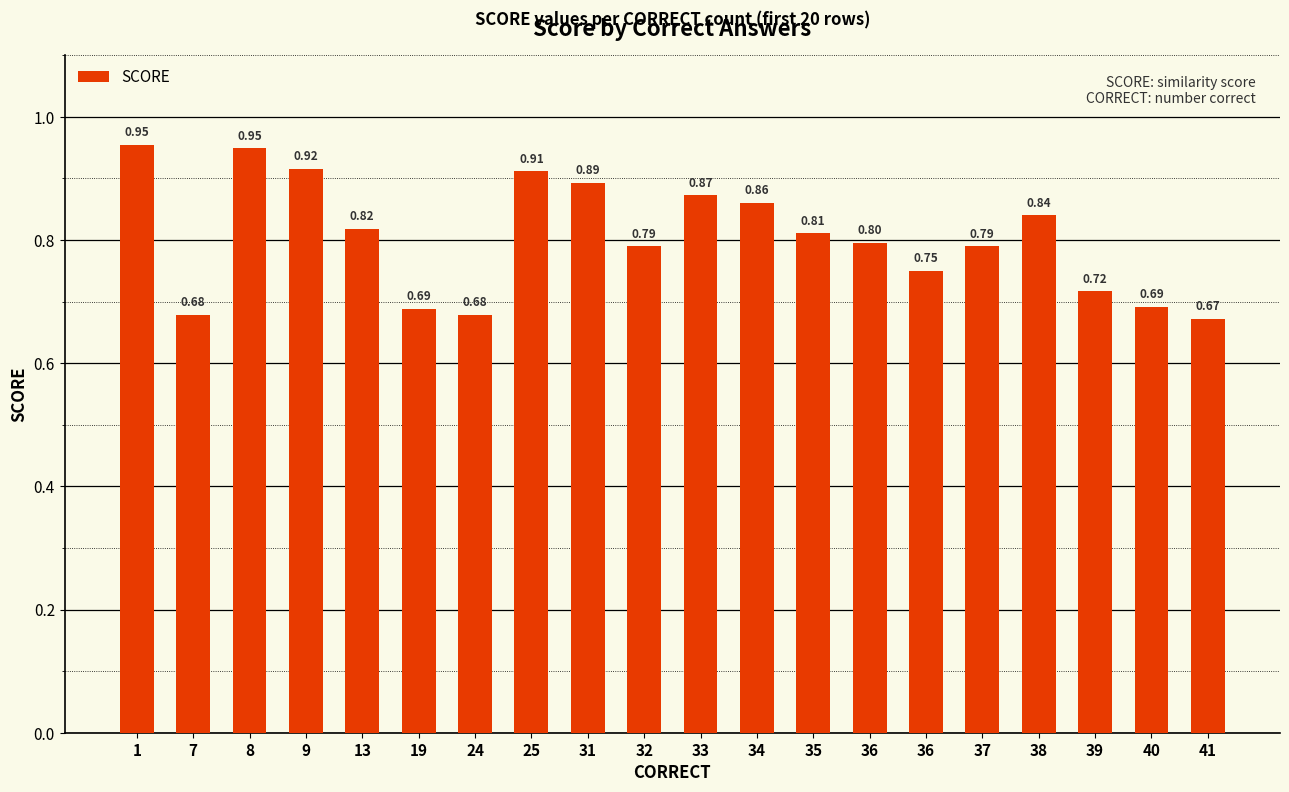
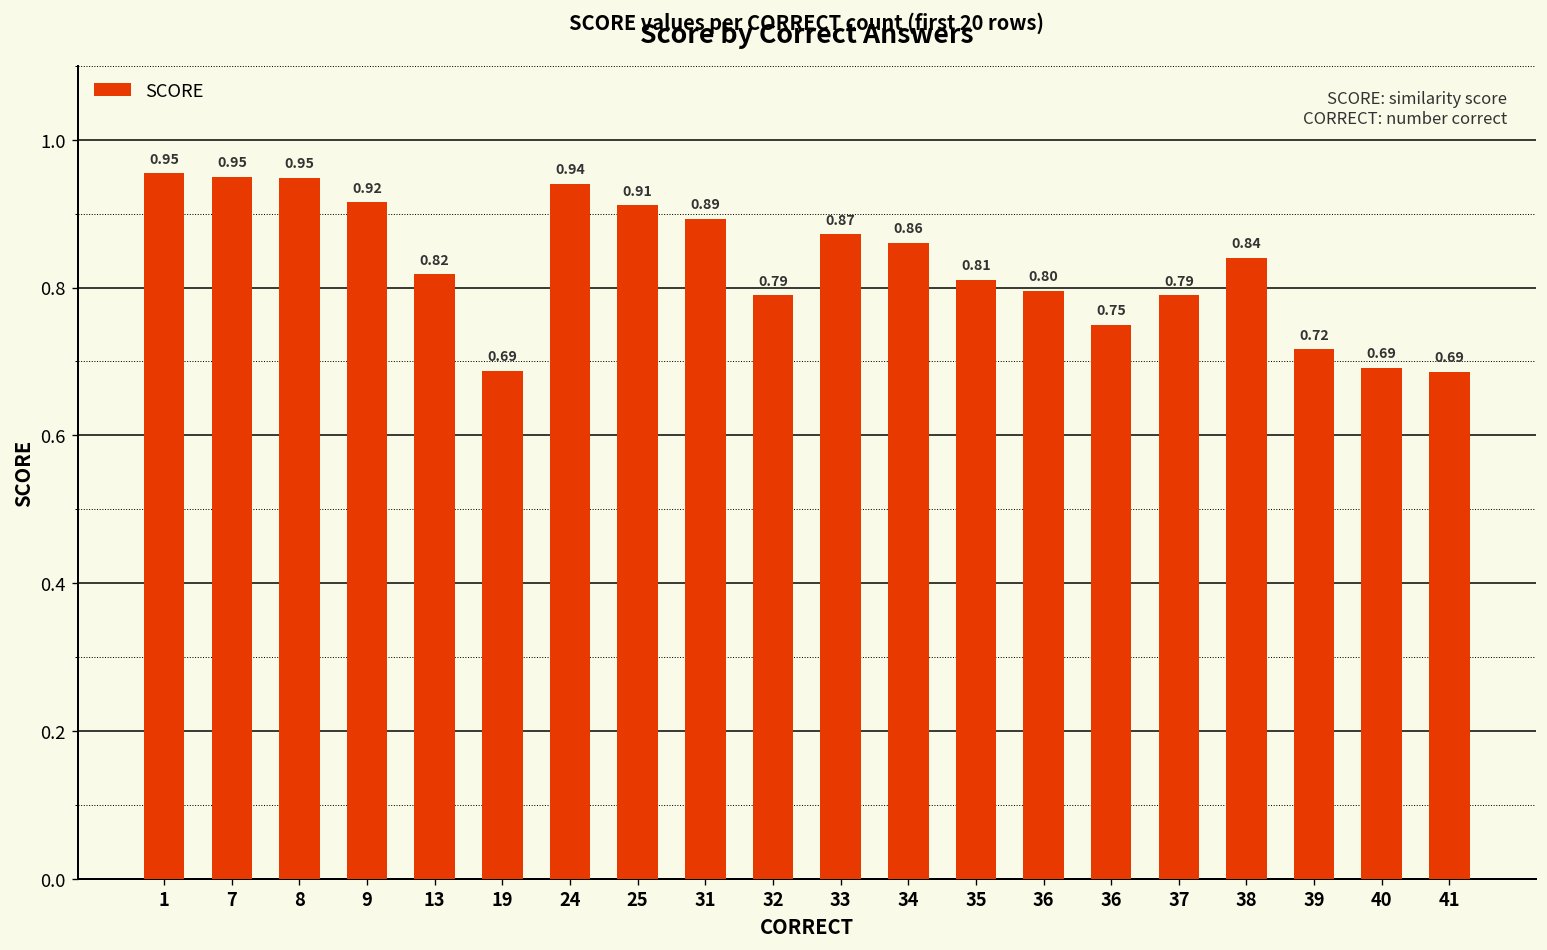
  {
    "1": 0.95,
-   "7": 0.68,
+   "7": 0.95,
    "8": 0.95,
    "9": 0.92,
    "13": 0.82,
    "19": 0.69,
-   "24": 0.68,
+   "24": 0.94,
    "25": 0.91,
    "31": 0.89,
    "32": 0.79,
    "33": 0.87,
    "34": 0.86,
    "35": 0.81,
    "37": 0.79,
    "38": 0.84,
    "39": 0.72,
    "40": 0.69,
-   "41": 0.67
+   "41": 0.69
  }
